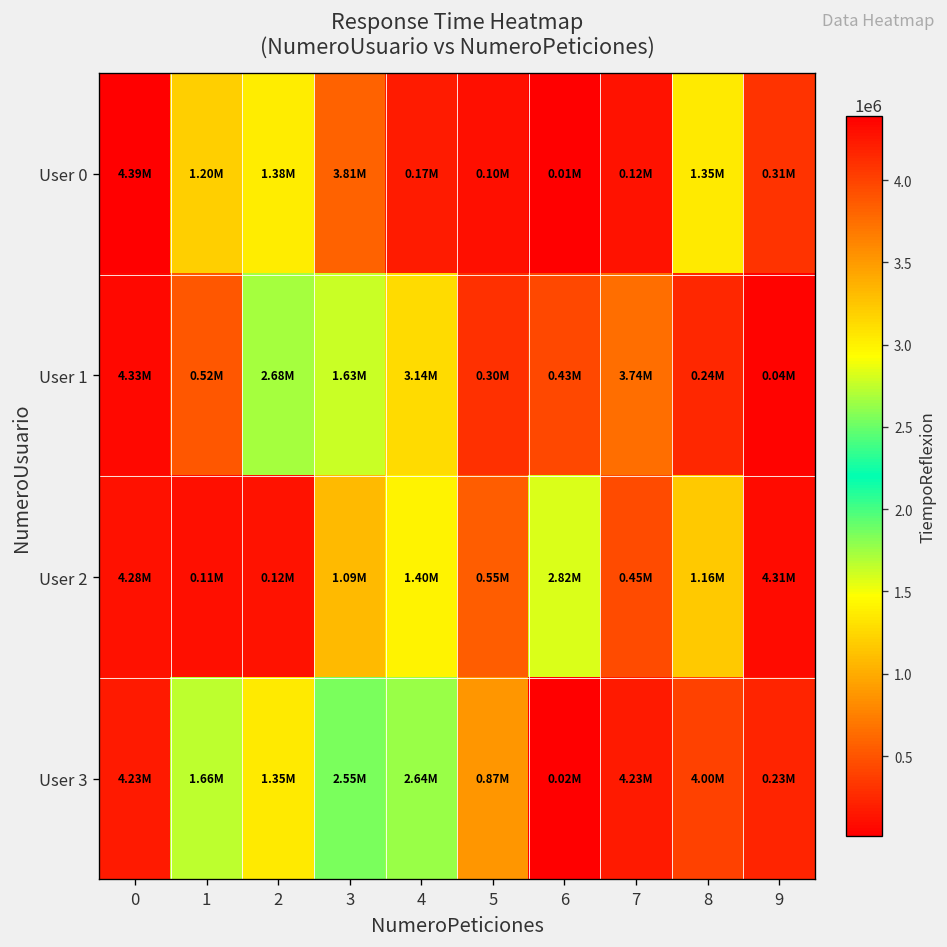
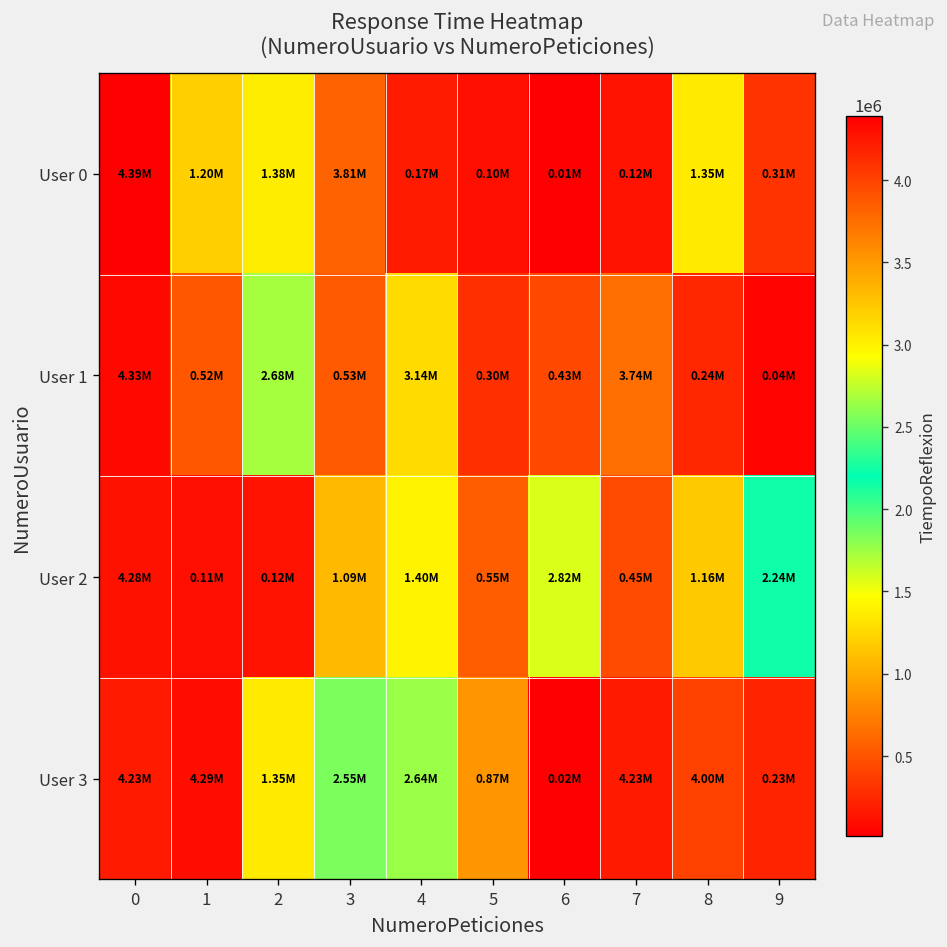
  {
    "User 0": {
      "0": "4.39M",
      "1": "1.20M",
      "2": "1.38M",
      "3": "3.81M",
      "4": "0.17M",
      "5": "0.10M",
      "6": "0.01M",
      "7": "0.12M",
      "8": "1.35M",
      "9": "0.31M"
    },
    "User 1": {
      "0": "4.33M",
      "1": "0.52M",
      "2": "2.68M",
-     "3": "1.63M",
+     "3": "0.53M",
      "4": "3.14M",
      "5": "0.30M",
      "6": "0.43M",
      "7": "3.74M",
      "8": "0.24M",
      "9": "0.04M"
    },
    "User 2": {
      "0": "4.28M",
      "1": "0.11M",
      "2": "0.12M",
      "3": "1.09M",
      "4": "1.40M",
      "5": "0.55M",
      "6": "2.82M",
      "7": "0.45M",
      "8": "1.16M",
-     "9": "4.31M"
+     "9": "2.24M"
    },
    "User 3": {
      "0": "4.23M",
-     "1": "1.66M",
+     "1": "4.29M",
      "2": "1.35M",
      "3": "2.55M",
      "4": "2.64M",
      "5": "0.87M",
      "6": "0.02M",
      "7": "4.23M",
      "8": "4.00M",
      "9": "0.23M"
    }
  }
